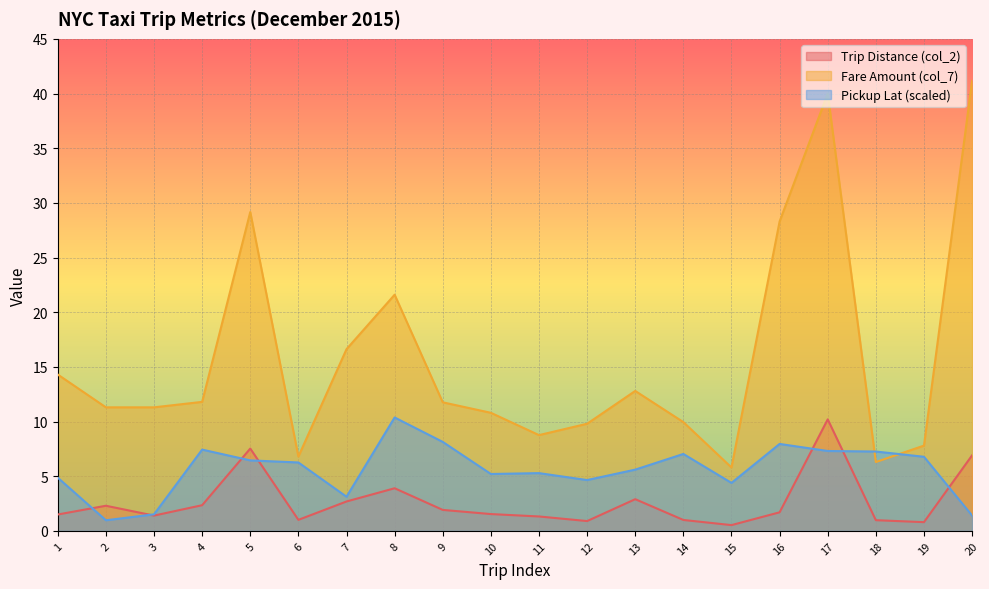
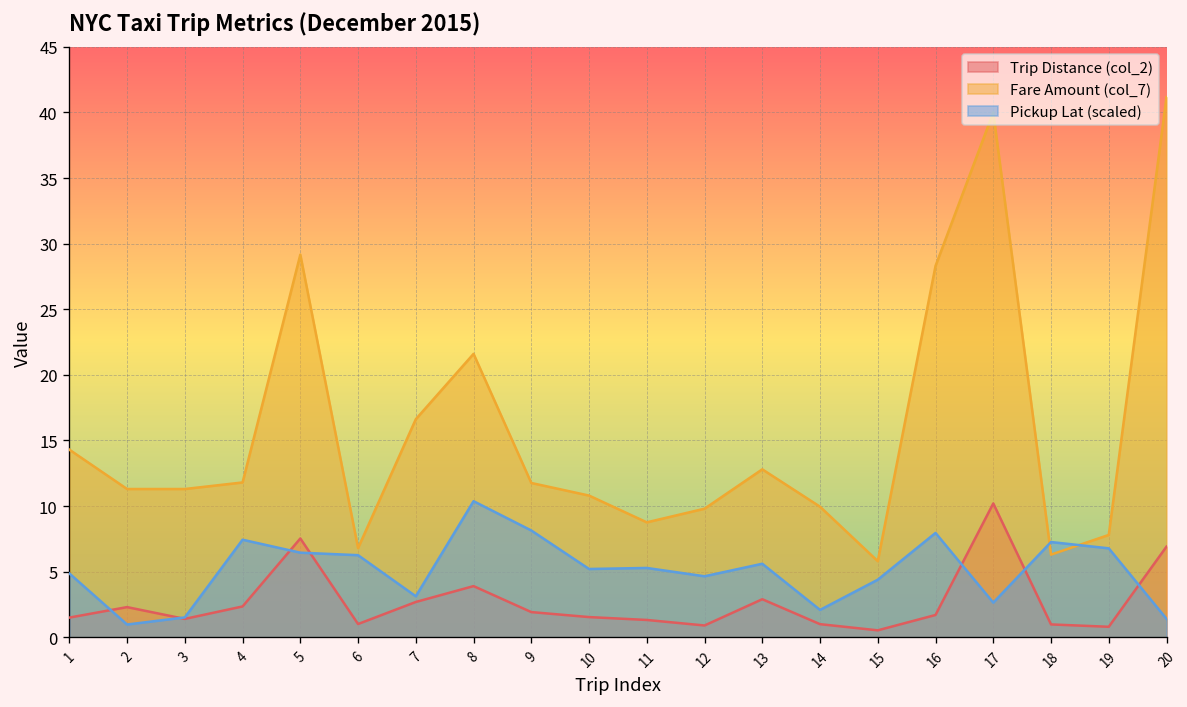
  {
    "Trip Distance (col_2)": {
      "1": 1.5,
      "2": 2.3,
      "4": 2.4,
      "5": 7.5,
      "6": 1.0,
      "7": 2.7,
      "8": 3.9,
      "9": 1.9,
      "10": 1.5,
      "11": 1.3,
      "12": 0.9,
      "13": 2.9,
      "14": 1.0,
      "15": 0.5,
      "16": 1.7,
      "17": 10.2,
      "18": 1.0,
      "19": 0.8,
      "20": 6.9
    },
    "Fare Amount (col_7)": {
      "1": 14.3,
      "2": 11.3,
      "3": 11.3,
      "4": 11.8,
      "5": 29.2,
      "6": 6.8,
      "7": 16.6,
      "8": 21.6,
      "9": 11.8,
      "10": 10.8,
      "11": 8.8,
      "12": 9.8,
      "13": 12.8,
      "14": 10.0,
      "15": 5.8,
      "16": 28.3,
      "18": 6.3,
      "19": 7.8,
      "20": 41.2
    },
    "Pickup Lat (scaled)": {
      "1": 4.9,
      "2": 1.0,
      "4": 7.4,
      "5": 6.4,
      "6": 6.3,
      "7": 3.1,
      "8": 10.4,
      "9": 8.1,
      "10": 5.2,
      "11": 5.3,
      "12": 4.6,
      "13": 5.6,
-     "14": 7.0,
+     "14": 2.1,
      "15": 4.4,
      "16": 8.0,
-     "17": 7.3,
+     "17": 2.6,
      "18": 7.3,
      "19": 6.8,
      "20": 1.4
    }
  }
